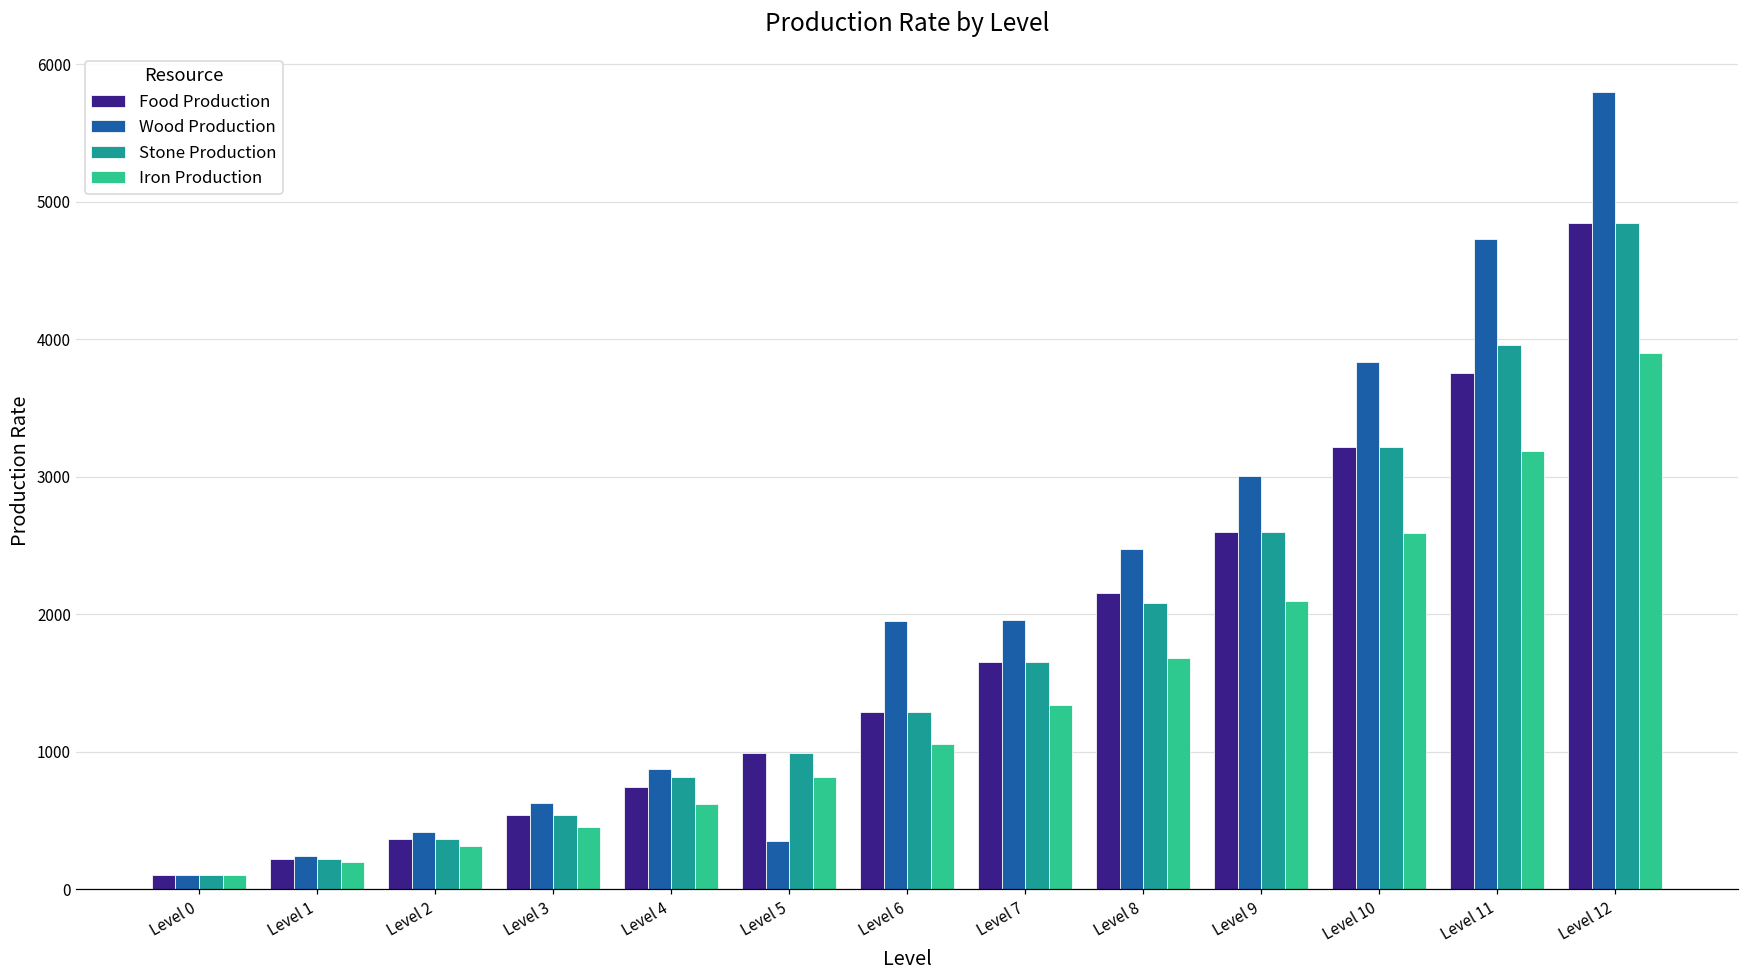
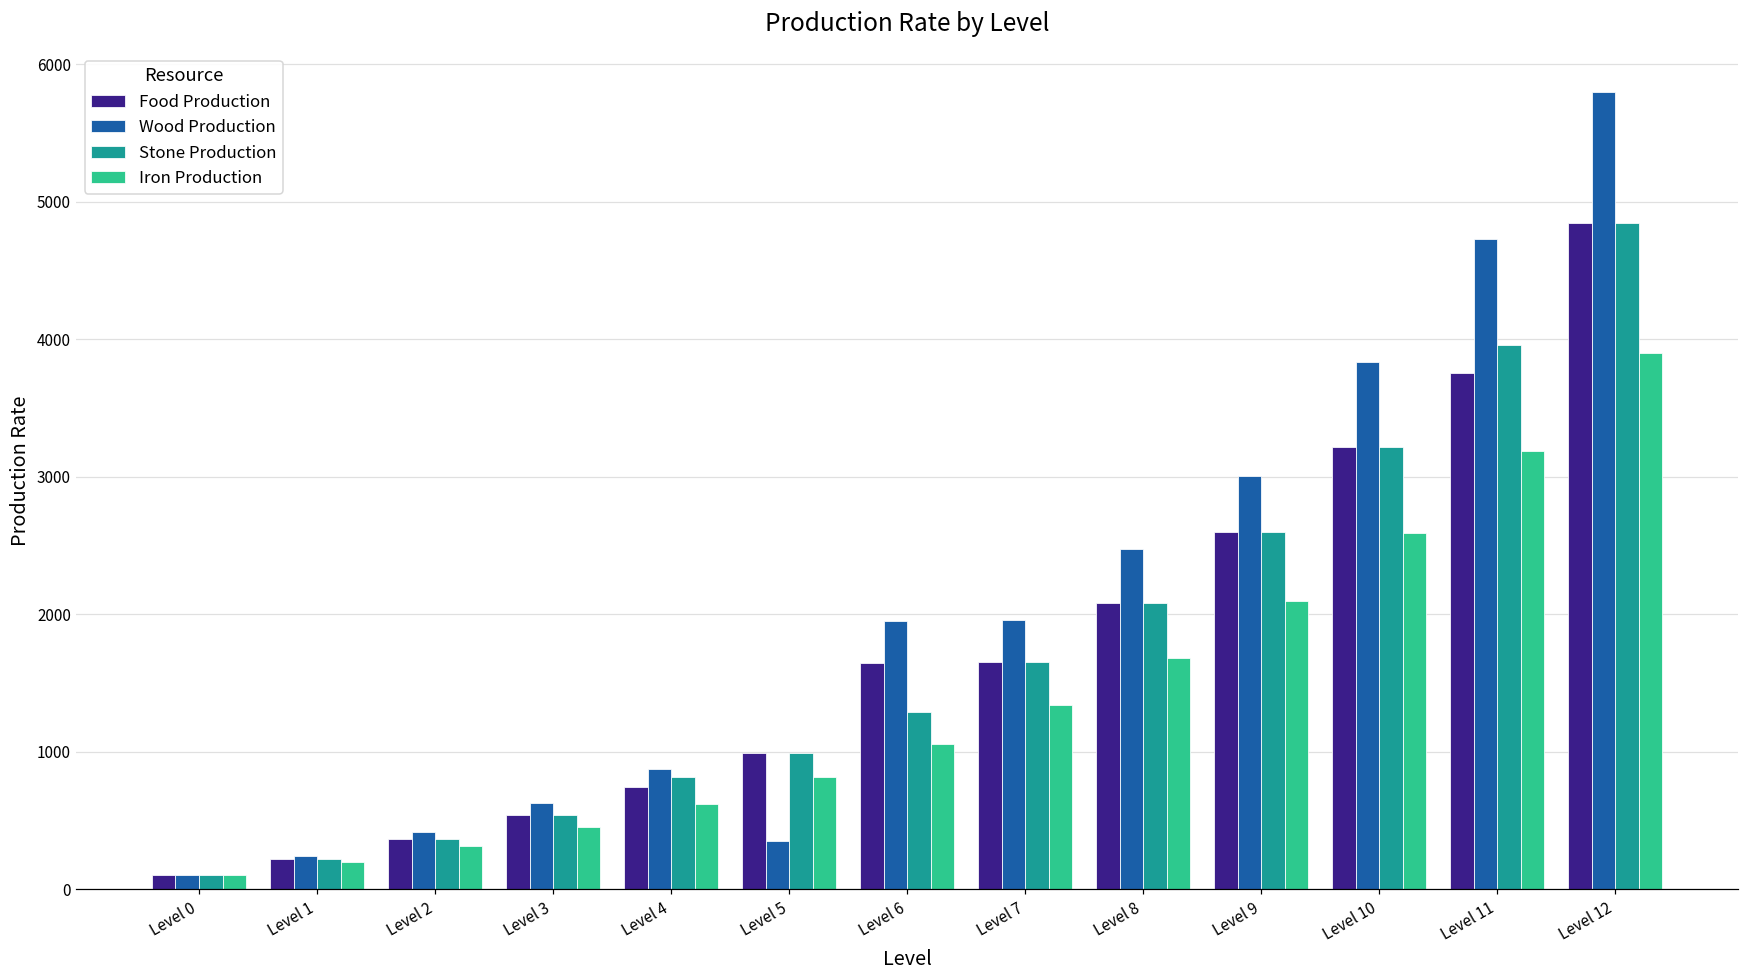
  {
    "Food Production": {
      "Level 0": 100,
      "Level 1": 220,
      "Level 2": 360,
      "Level 3": 540,
      "Level 4": 740,
      "Level 5": 990,
-     "Level 6": 1290,
+     "Level 6": 1640,
      "Level 7": 1650,
-     "Level 8": 2150,
+     "Level 8": 2080,
      "Level 9": 2600,
      "Level 10": 3220,
      "Level 11": 3760,
      "Level 12": 4850
    },
    "Wood Production": {
      "Level 0": 100,
      "Level 1": 240,
      "Level 2": 420,
      "Level 3": 620,
      "Level 4": 870,
      "Level 5": 350,
      "Level 6": 1950,
      "Level 7": 1960,
      "Level 8": 2480,
      "Level 9": 3000,
      "Level 10": 3840,
      "Level 11": 4730,
      "Level 12": 5800
    }
  }
